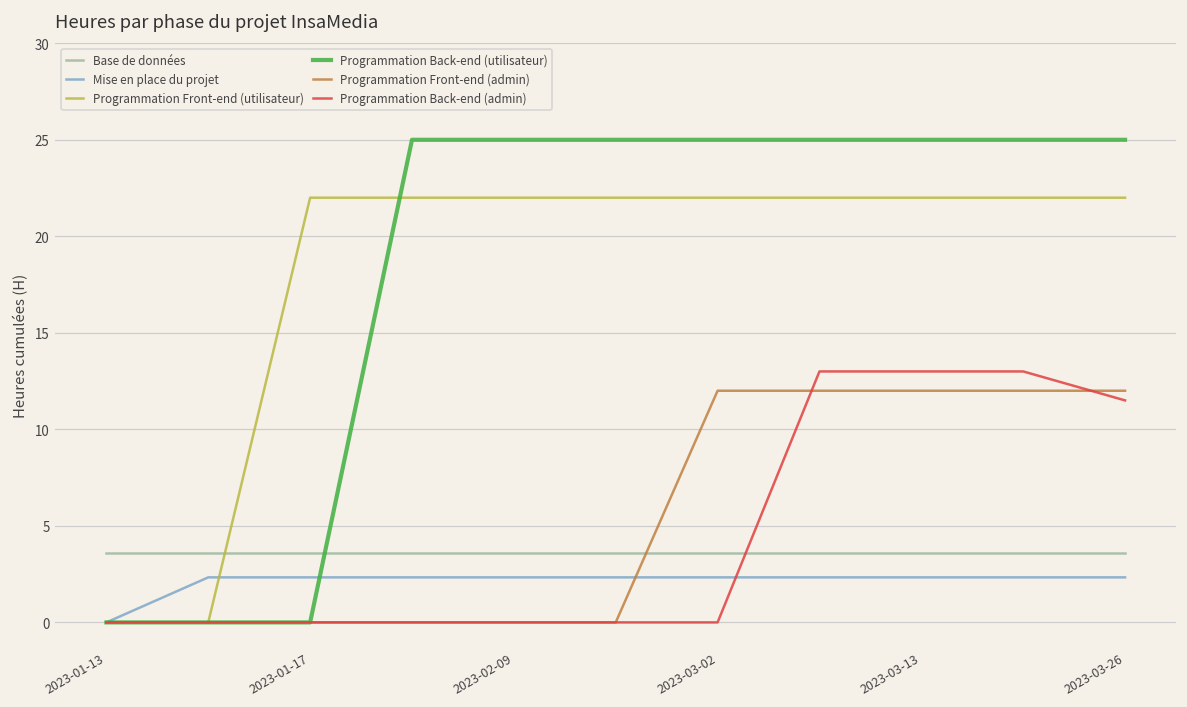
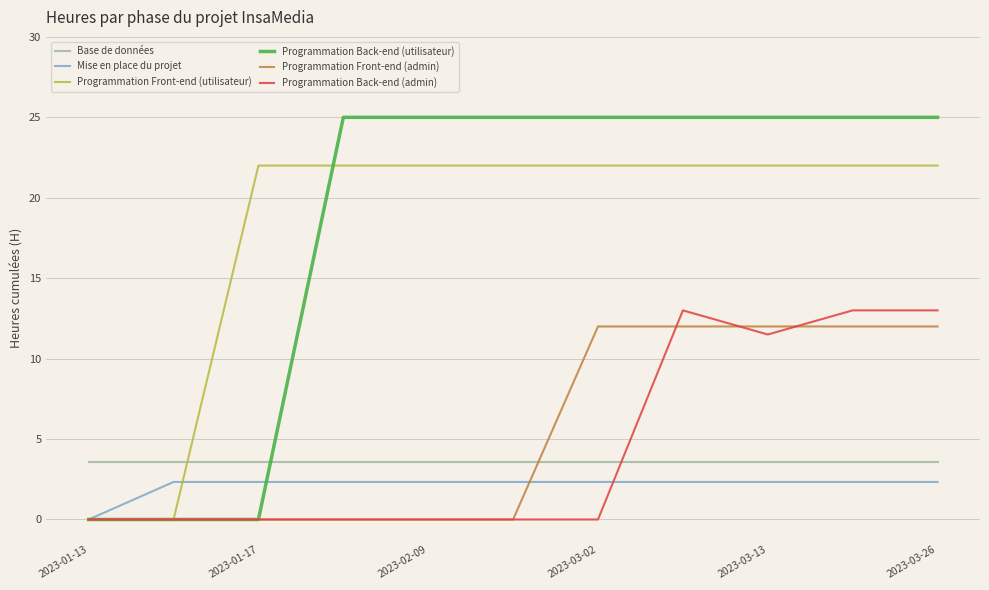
  {
    "Programmation Back-end (utilisateur)": {
      "2023-02-09": 25.0,
      "2023-03-02": 25.0,
      "2023-03-13": 25.0,
      "2023-03-26": 25.0
    },
    "Programmation Back-end (admin)": {
      "2023-03-02": 0.0,
-     "2023-03-13": 13.0,
-     "2023-03-26": 11.5
+     "2023-03-13": 11.5,
+     "2023-03-26": 13.0
    }
  }
